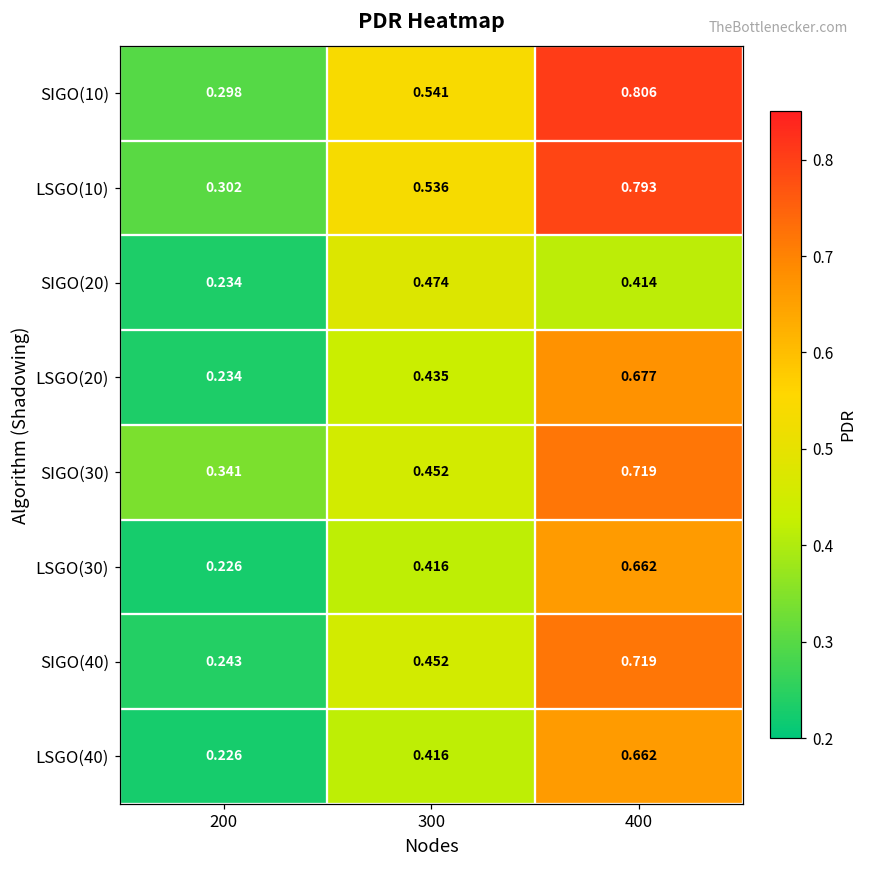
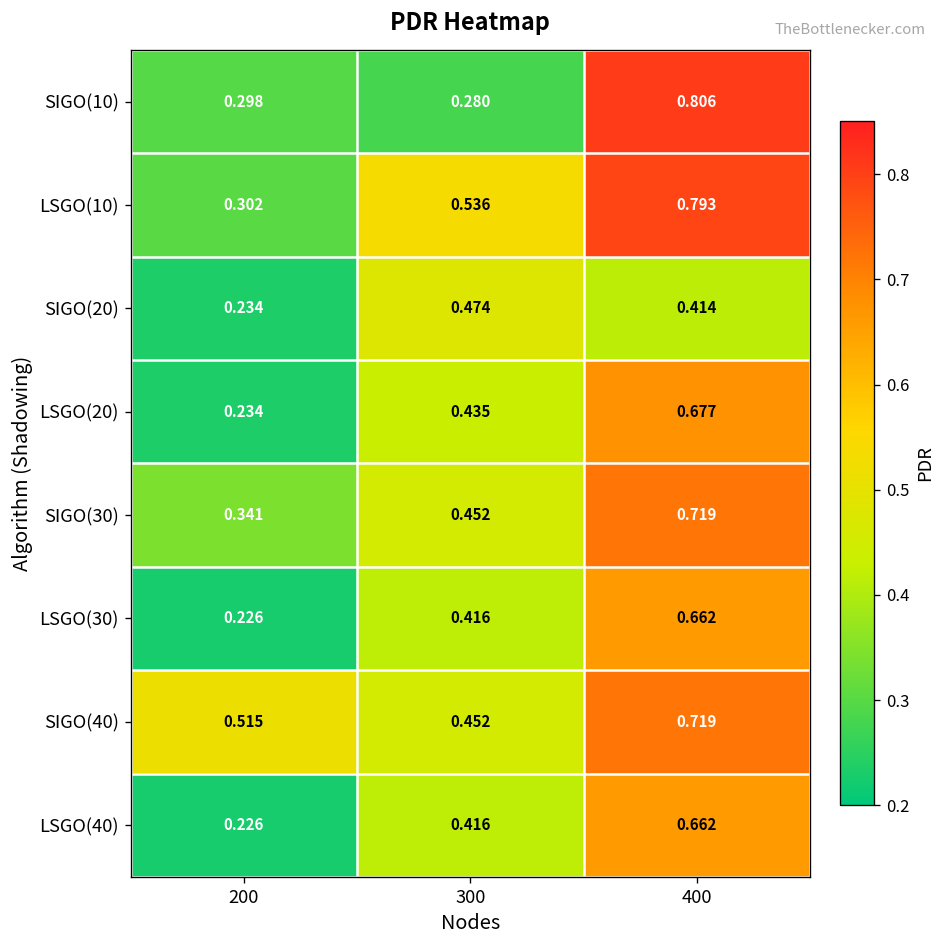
  {
    "SIGO(10)": {
      "200": 0.298,
-     "300": 0.541,
+     "300": 0.280,
      "400": 0.806
    },
    "LSGO(10)": {
      "200": 0.302,
      "300": 0.536,
      "400": 0.793
    },
    "SIGO(20)": {
      "200": 0.234,
      "300": 0.474,
      "400": 0.414
    },
    "LSGO(20)": {
      "200": 0.234,
      "300": 0.435,
      "400": 0.677
    },
    "SIGO(30)": {
      "200": 0.341,
      "300": 0.452,
      "400": 0.719
    },
    "LSGO(30)": {
      "200": 0.226,
      "300": 0.416,
      "400": 0.662
    },
    "SIGO(40)": {
-     "200": 0.243,
+     "200": 0.515,
      "300": 0.452,
      "400": 0.719
    },
    "LSGO(40)": {
      "200": 0.226,
      "300": 0.416,
      "400": 0.662
    }
  }
